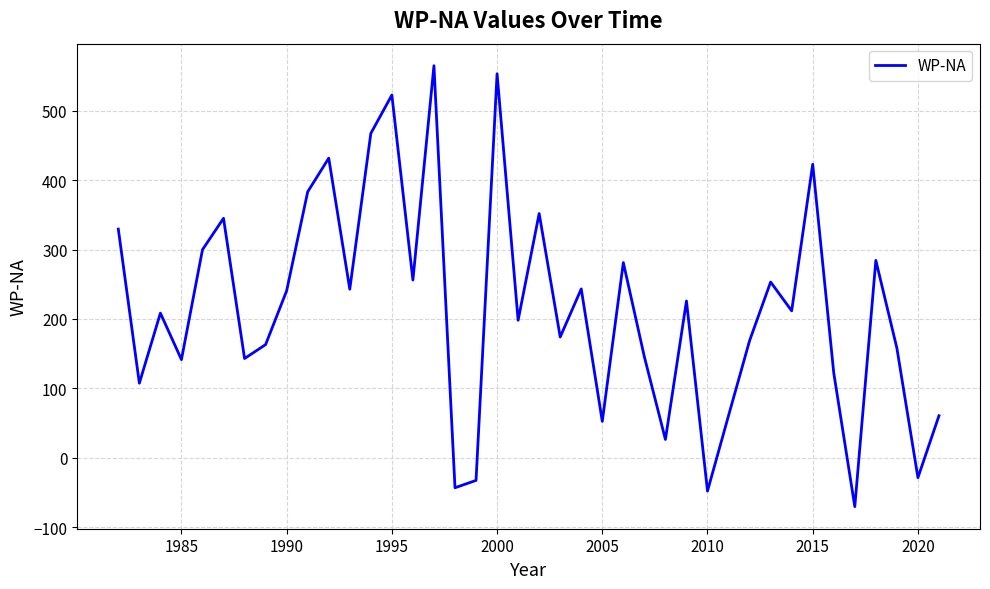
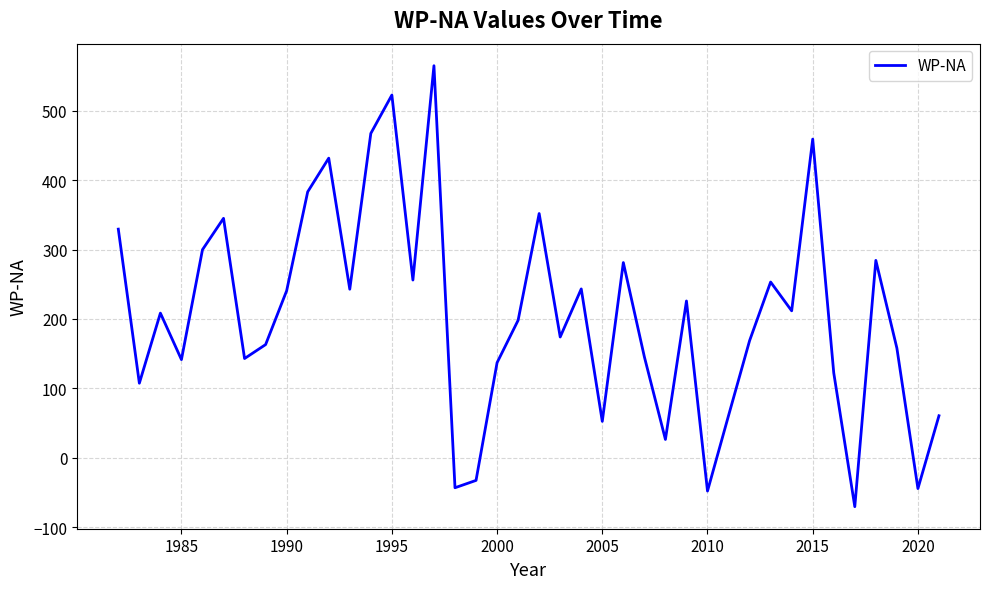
  {
    "1985": 140,
    "1990": 240,
    "1995": 520,
-   "2000": 550,
+   "2000": 140,
    "2005": 50,
    "2010": -50,
-   "2015": 420,
-   "2020": -30
+   "2015": 460,
+   "2020": -40
  }
